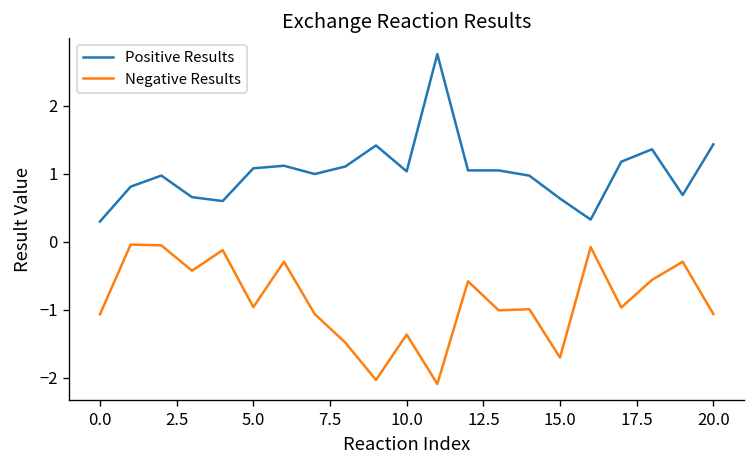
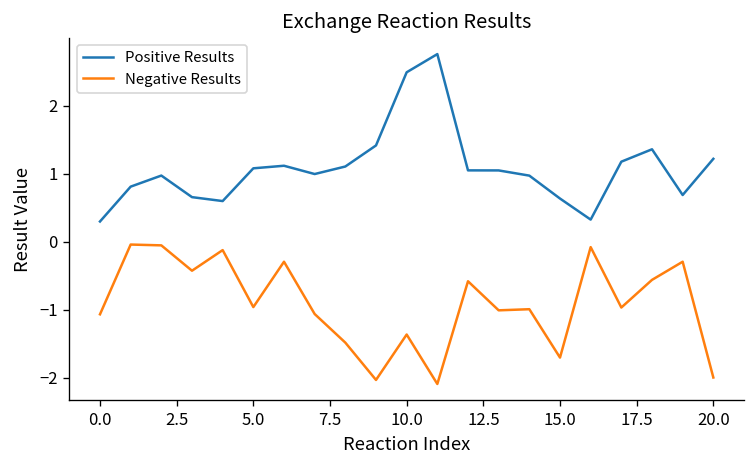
  {
    "Positive Results": {
      "0.0": 0.3,
      "5.0": 1.1,
-     "10.0": 1.0,
+     "10.0": 2.5,
      "15.0": 0.6,
-     "20.0": 1.4
+     "20.0": 1.2
    },
    "Negative Results": {
      "0.0": -1.1,
      "5.0": -1.0,
      "10.0": -1.4,
      "15.0": -1.7,
-     "20.0": -1.1
+     "20.0": -2.0
    }
  }
